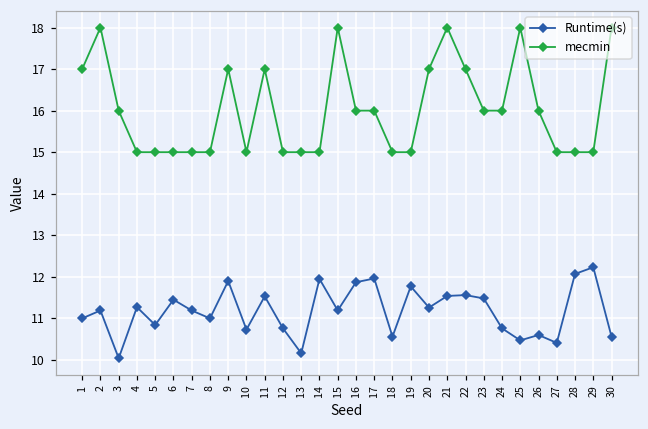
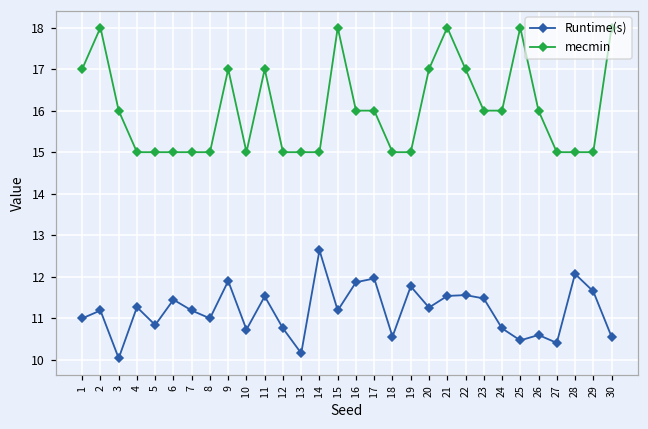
  {
    "Runtime(s)": {
      "1": 11.0,
      "2": 11.2,
      "3": 10.0,
      "4": 11.3,
      "5": 10.8,
      "6": 11.5,
      "7": 11.2,
      "8": 11.0,
      "9": 11.9,
      "10": 10.7,
      "11": 11.5,
      "12": 10.8,
      "13": 10.2,
-     "14": 12.0,
+     "14": 12.6,
      "15": 11.2,
      "16": 11.9,
      "17": 12.0,
      "18": 10.6,
      "19": 11.8,
      "20": 11.3,
      "21": 11.5,
      "22": 11.6,
      "23": 11.5,
      "24": 10.8,
      "25": 10.5,
      "26": 10.6,
      "27": 10.4,
      "28": 12.1,
-     "29": 12.2,
+     "29": 11.7,
      "30": 10.6
    },
    "mecmin": {
      "1": 17.0,
      "2": 18.0,
      "3": 16.0,
      "4": 15.0,
      "5": 15.0,
      "6": 15.0,
      "7": 15.0,
      "8": 15.0,
      "9": 17.0,
      "10": 15.0,
      "11": 17.0,
      "12": 15.0,
      "13": 15.0,
      "14": 15.0,
      "15": 18.0,
      "16": 16.0,
      "17": 16.0,
      "18": 15.0,
      "19": 15.0,
      "20": 17.0,
      "21": 18.0,
      "22": 17.0,
      "23": 16.0,
      "24": 16.0,
      "25": 18.0,
      "26": 16.0,
      "27": 15.0,
      "28": 15.0,
      "29": 15.0
    }
  }
